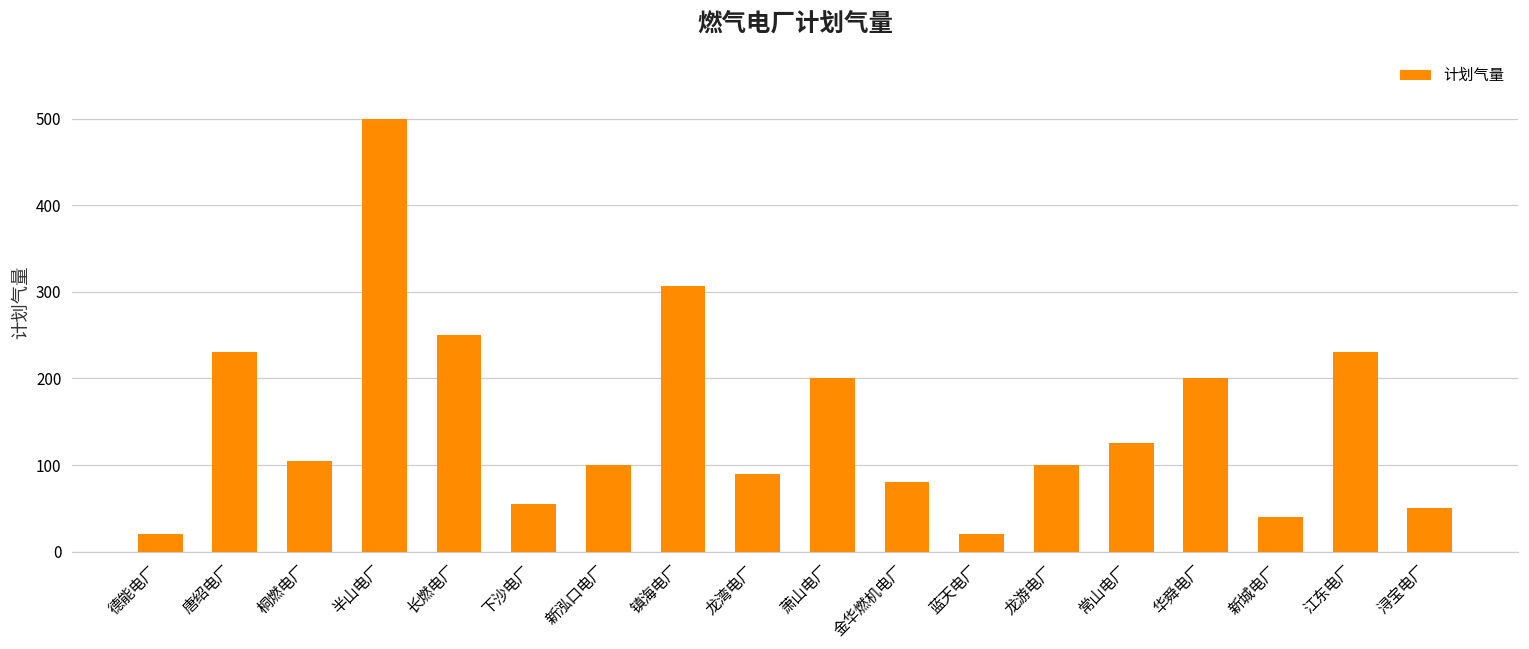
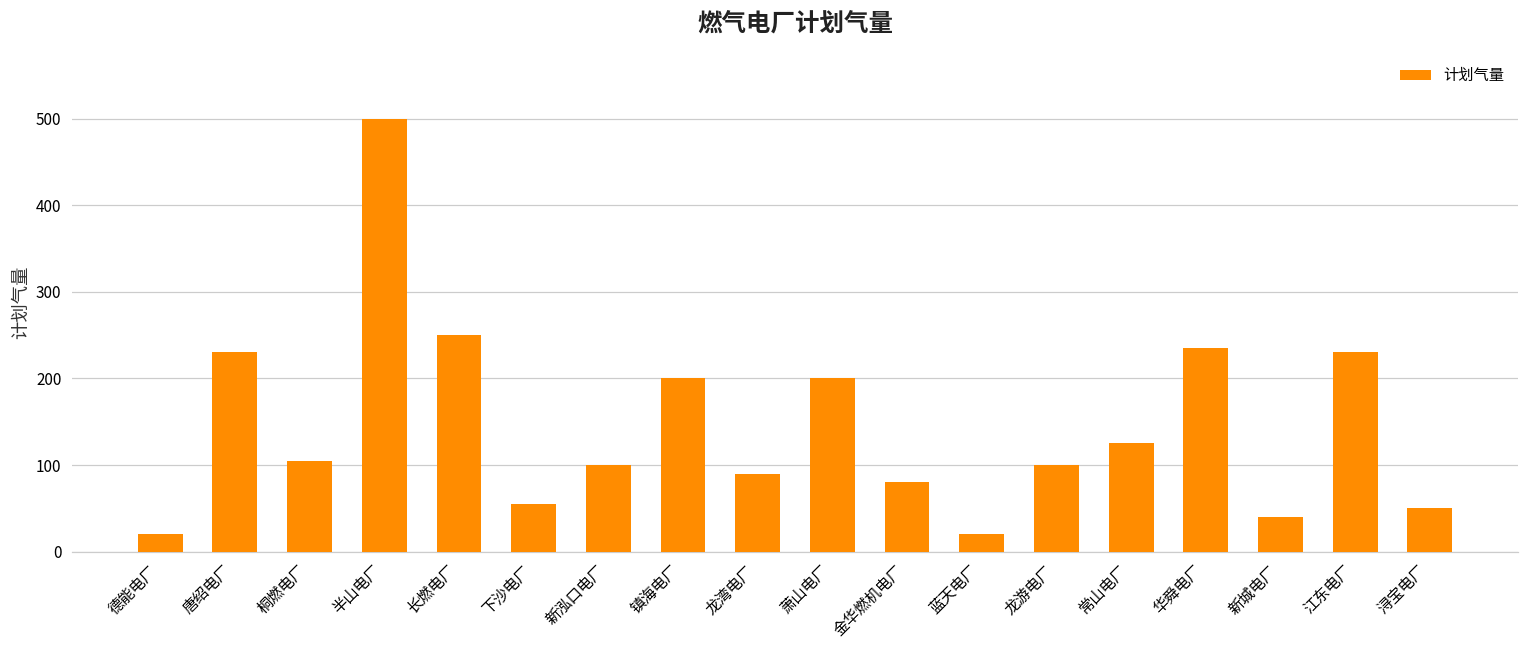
  {
    "德能电厂": 20,
    "唐绍电厂": 230,
    "桐燃电厂": 110,
    "半山电厂": 500,
    "长燃电厂": 250,
    "下沙电厂": 60,
    "新泓口电厂": 100,
-   "镇海电厂": 310,
+   "镇海电厂": 200,
    "龙湾电厂": 90,
    "萧山电厂": 200,
    "金华燃机电厂": 80,
    "蓝天电厂": 20,
    "龙游电厂": 100,
    "常山电厂": 130,
-   "华舜电厂": 200,
+   "华舜电厂": 240,
    "新城电厂": 40,
    "江东电厂": 230,
    "浔宝电厂": 50
  }
